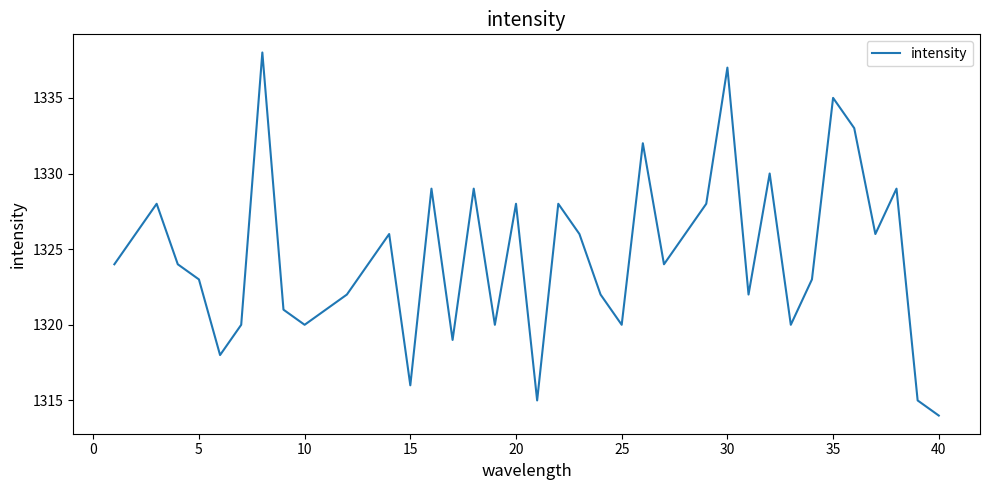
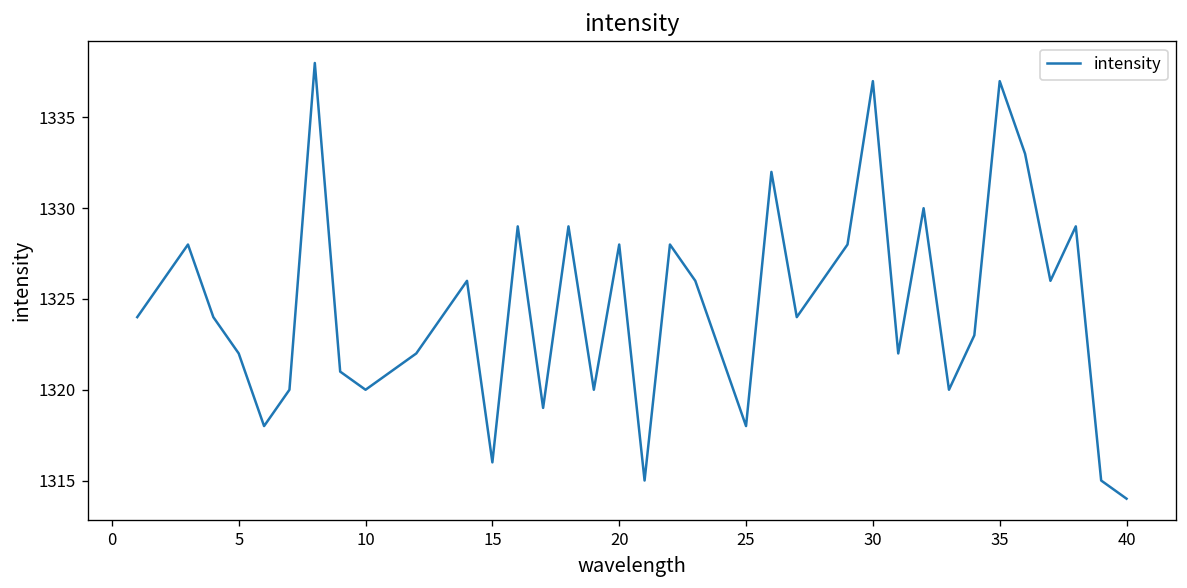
  {
-   "5": 1323,
+   "5": 1322,
    "10": 1320,
    "15": 1316,
    "20": 1328,
-   "25": 1320,
+   "25": 1318,
    "30": 1337,
-   "35": 1335,
+   "35": 1337,
    "40": 1314
  }
